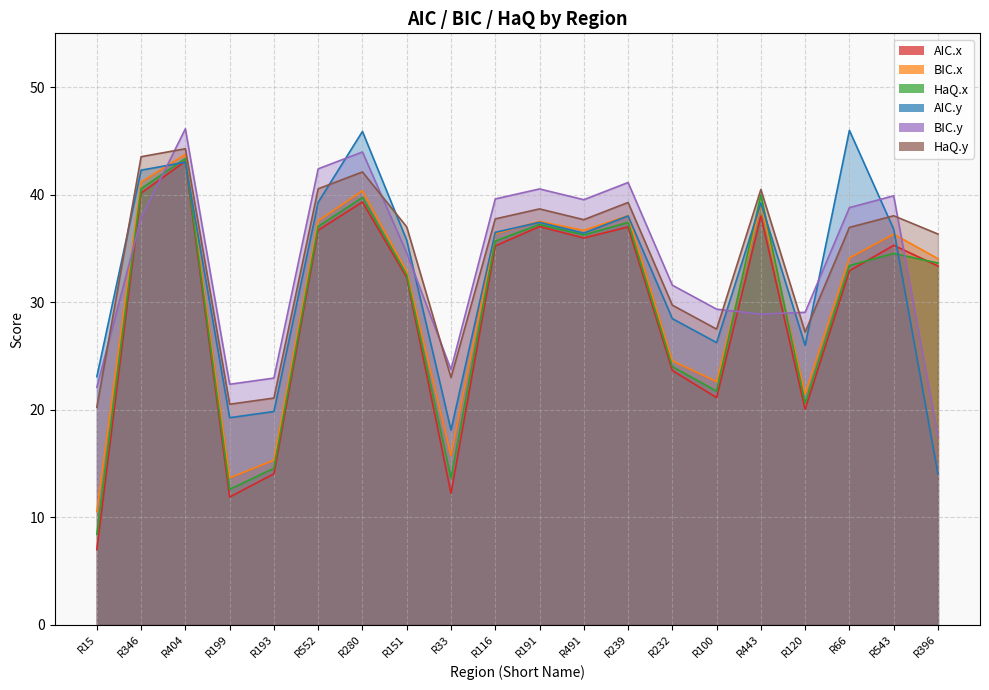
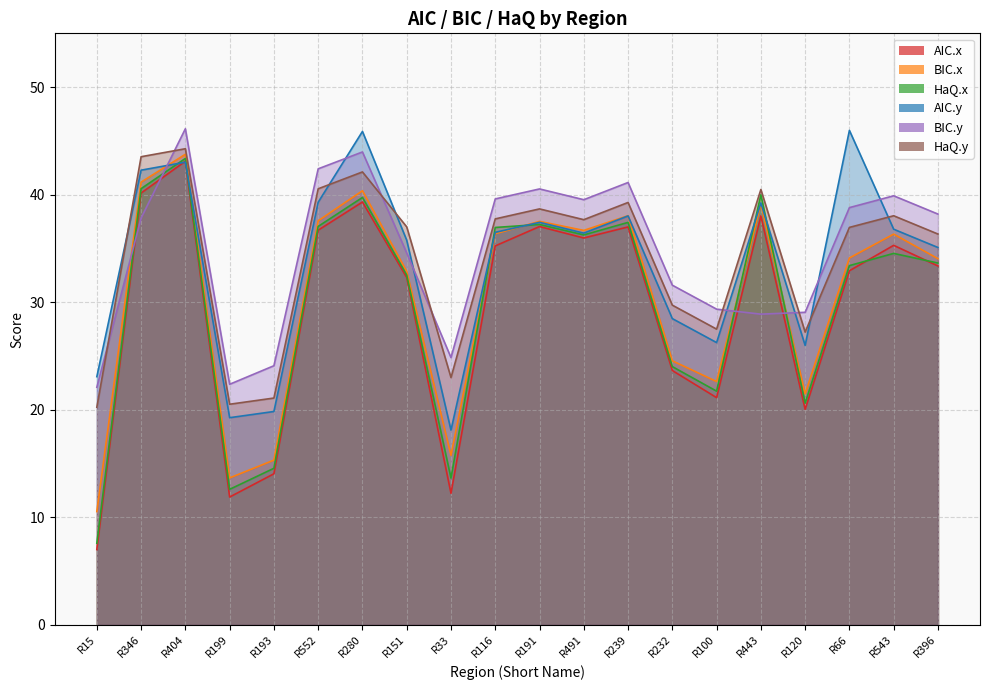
  {
    "HaQ.x": {
-     "R15": 8.4,
+     "R15": 7.6,
      "R346": 40.6,
      "R404": 43.4,
      "R199": 12.6,
      "R193": 14.5,
      "R552": 37.0,
      "R280": 39.7,
      "R33": 13.6,
-     "R116": 35.7,
+     "R116": 36.9,
      "R239": 37.4,
      "R232": 24.0,
      "R100": 21.7,
      "R443": 40.0,
      "R120": 20.6,
      "R66": 33.4,
      "R543": 34.5,
      "R396": 33.6
    },
    "AIC.y": {
      "R15": 23.1,
      "R346": 42.3,
      "R199": 19.3,
      "R193": 19.8,
      "R552": 39.3,
      "R280": 45.9,
      "R151": 35.8,
      "R33": 18.1,
      "R232": 28.5,
      "R100": 26.2,
      "R120": 26.0,
      "R66": 46.0,
      "R543": 36.8,
-     "R396": 14.0
+     "R396": 35.1
    },
    "BIC.y": {
      "R15": 22.1,
      "R346": 37.8,
      "R404": 46.1,
      "R199": 22.4,
-     "R193": 22.9,
+     "R193": 24.1,
      "R552": 42.4,
      "R280": 44.0,
      "R151": 34.6,
-     "R33": 23.7,
+     "R33": 24.8,
      "R116": 39.6,
      "R191": 40.5,
      "R491": 39.5,
      "R239": 41.1,
      "R232": 31.6,
      "R100": 29.3,
      "R443": 28.9,
      "R120": 29.1,
      "R66": 38.8,
      "R543": 39.9,
-     "R396": 17.5
+     "R396": 38.2
    }
  }
